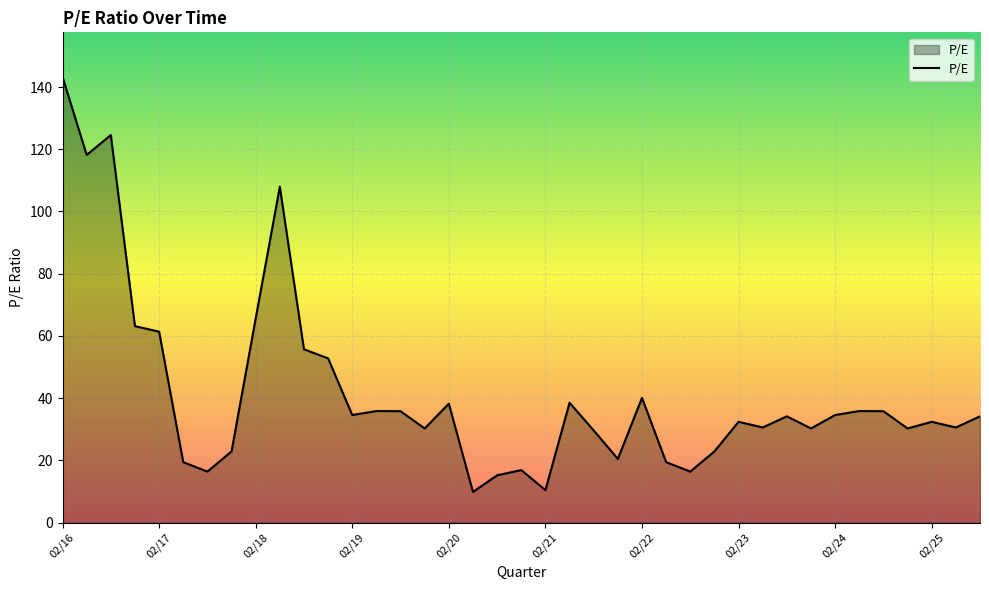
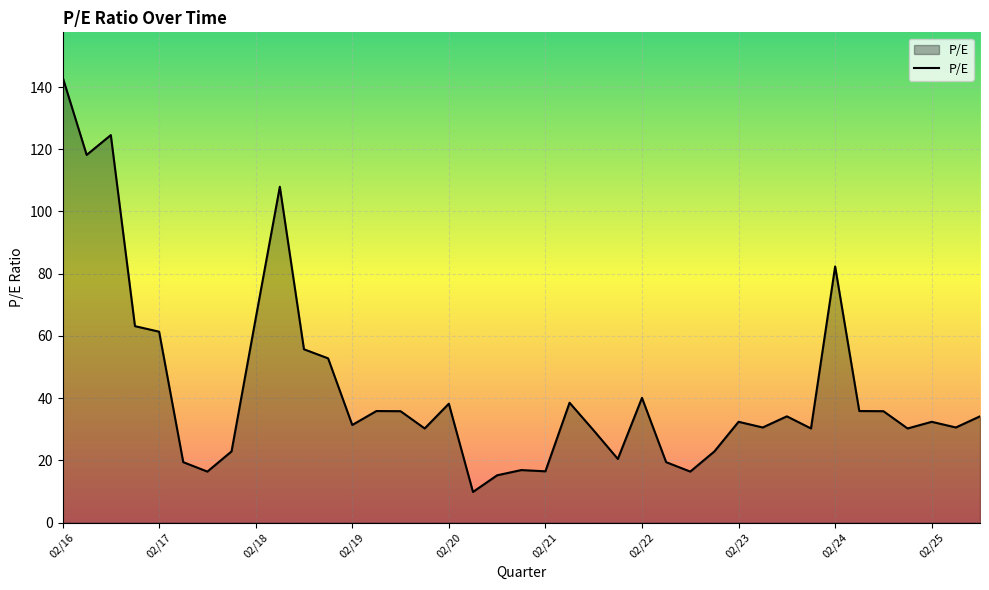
  {
    "02/16": 143,
    "02/17": 61,
    "02/18": 66,
-   "02/19": 35,
+   "02/19": 31,
    "02/20": 38,
-   "02/21": 10,
+   "02/21": 16,
    "02/22": 40,
    "02/23": 32,
-   "02/24": 35,
+   "02/24": 82,
    "02/25": 32
  }
